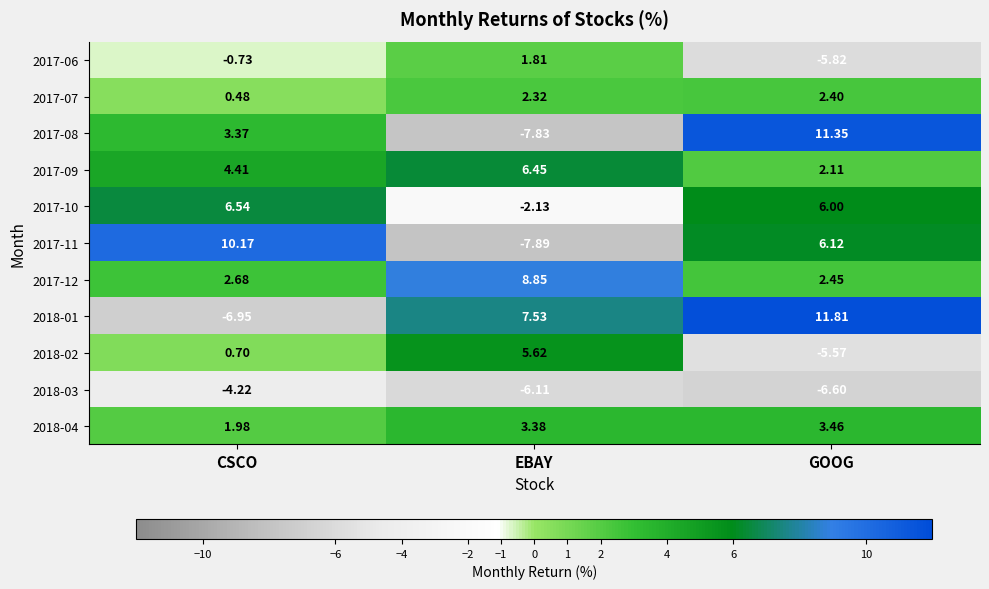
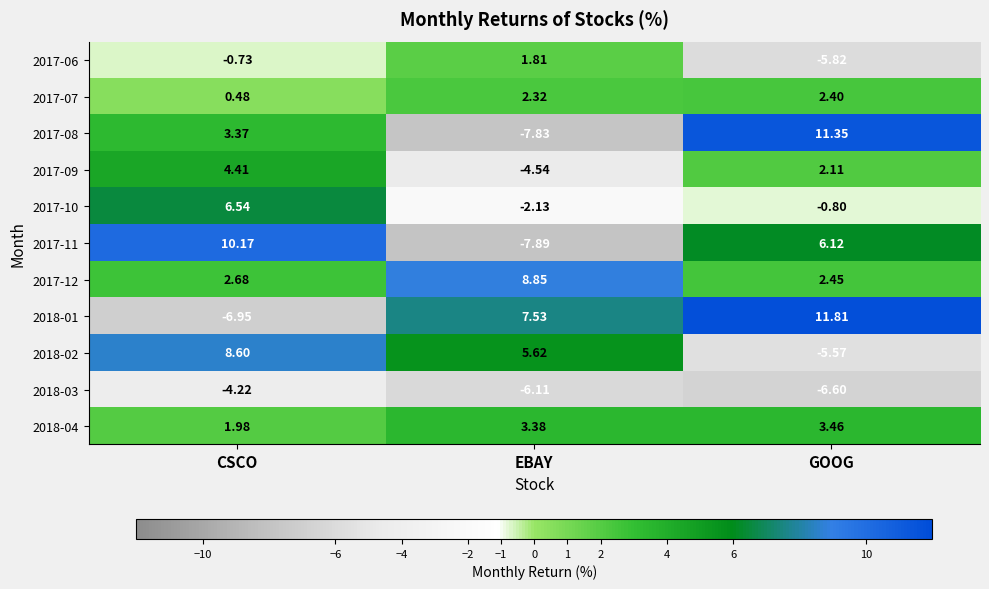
  {
    "2017-06": {
      "CSCO": -0.73,
      "EBAY": 1.81
    },
    "2017-07": {
      "CSCO": 0.48,
      "EBAY": 2.32,
      "GOOG": 2.40
    },
    "2017-08": {
      "CSCO": 3.37,
      "EBAY": -7.83,
      "GOOG": 11.35
    },
    "2017-09": {
      "CSCO": 4.41,
-     "EBAY": 6.45,
+     "EBAY": -4.54,
      "GOOG": 2.11
    },
    "2017-10": {
      "CSCO": 6.54,
      "EBAY": -2.13,
-     "GOOG": 6.00
+     "GOOG": -0.80
    },
    "2017-11": {
      "CSCO": 10.17,
      "EBAY": -7.89,
      "GOOG": 6.12
    },
    "2017-12": {
      "CSCO": 2.68,
      "EBAY": 8.85,
      "GOOG": 2.45
    },
    "2018-01": {
      "CSCO": -6.95,
      "EBAY": 7.53,
      "GOOG": 11.81
    },
    "2018-02": {
-     "CSCO": 0.70,
+     "CSCO": 8.60,
      "EBAY": 5.62
    },
    "2018-03": {
      "CSCO": -4.22
    },
    "2018-04": {
      "CSCO": 1.98,
      "EBAY": 3.38,
      "GOOG": 3.46
    }
  }
